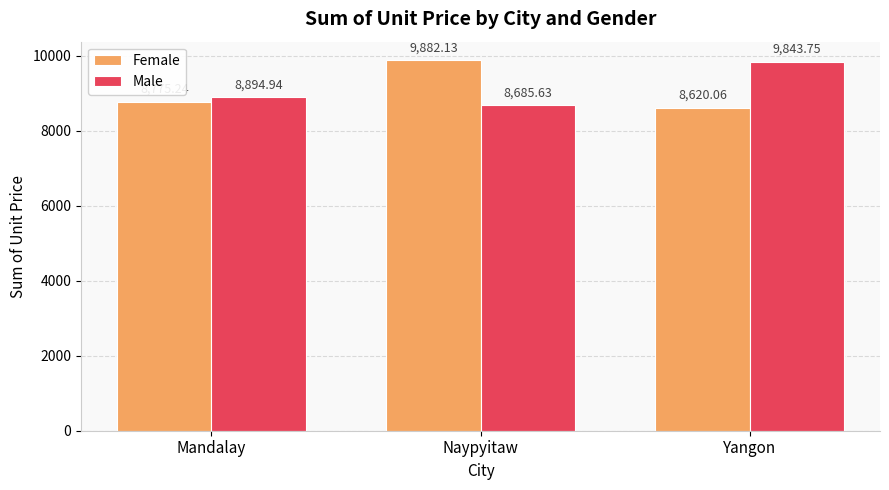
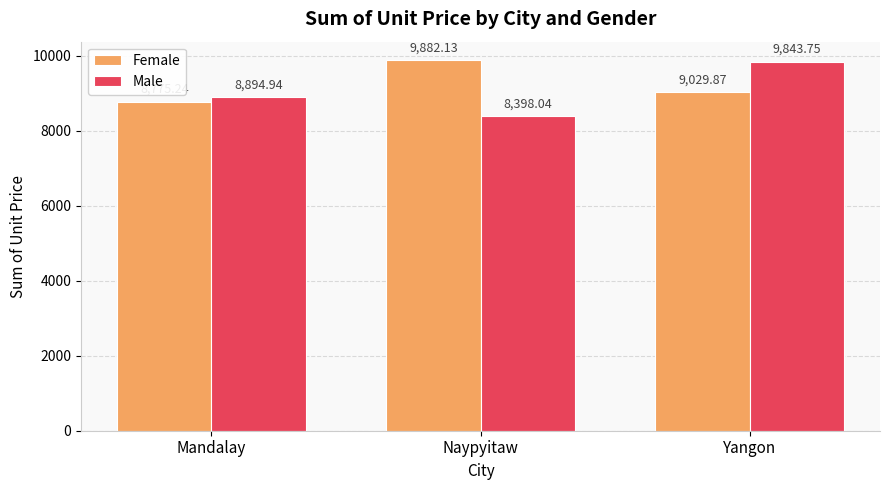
  {
    "Female": {
      "Naypyitaw": "9,882.13",
-     "Yangon": "8,620.06"
+     "Yangon": "9,029.87"
    },
    "Male": {
      "Mandalay": "8,894.94",
-     "Naypyitaw": "8,685.63",
+     "Naypyitaw": "8,398.04",
      "Yangon": "9,843.75"
    }
  }
